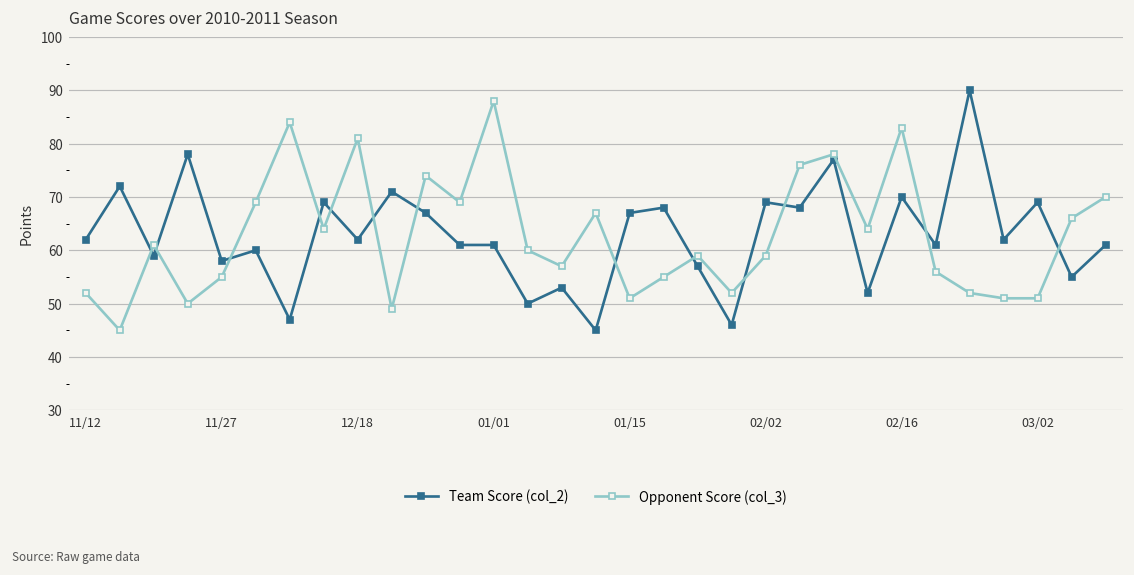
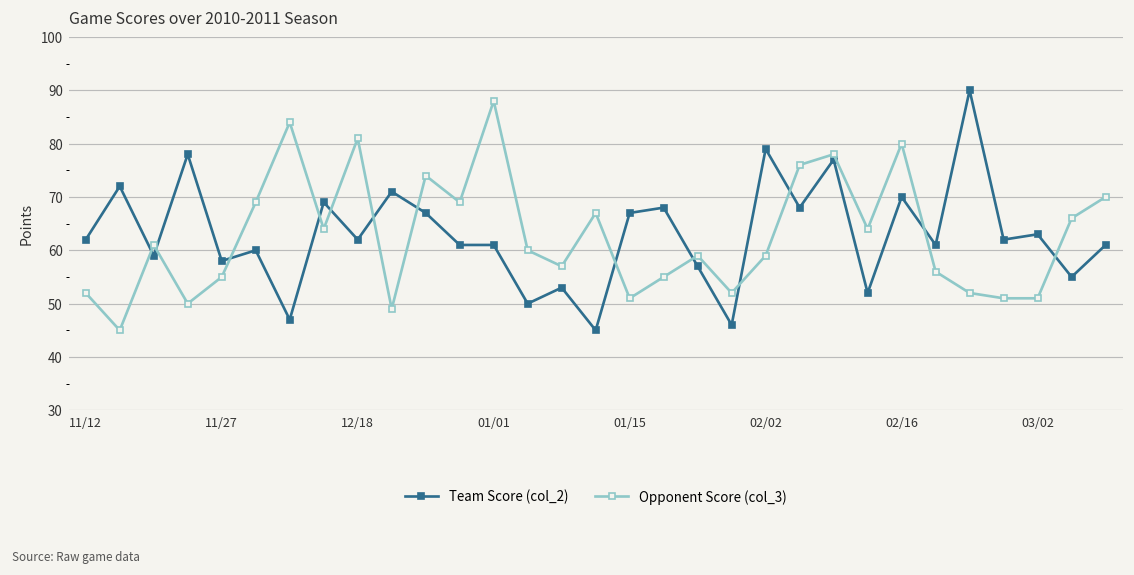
  {
    "Team Score (col_2)": {
      "11/12": 62,
      "11/27": 58,
      "12/18": 62,
      "01/01": 61,
      "01/15": 67,
-     "02/02": 69,
+     "02/02": 79,
      "02/16": 70,
-     "03/02": 69
+     "03/02": 63
    },
    "Opponent Score (col_3)": {
      "11/12": 52,
      "11/27": 55,
      "12/18": 81,
      "01/01": 88,
      "01/15": 51,
      "02/02": 59,
-     "02/16": 83,
+     "02/16": 80,
      "03/02": 51
    }
  }
